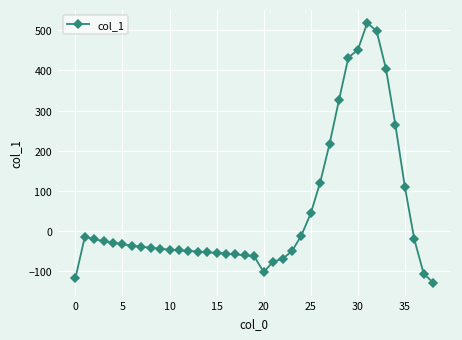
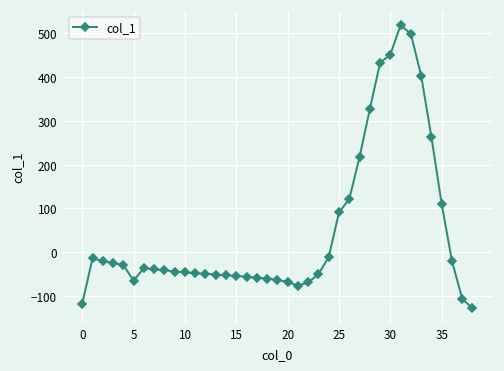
  {
    "0": -120,
-   "5": -30,
+   "5": -70,
    "10": -50,
    "15": -50,
-   "20": -100,
-   "25": 40,
+   "20": -70,
+   "25": 90,
    "30": 450,
    "35": 110
  }
